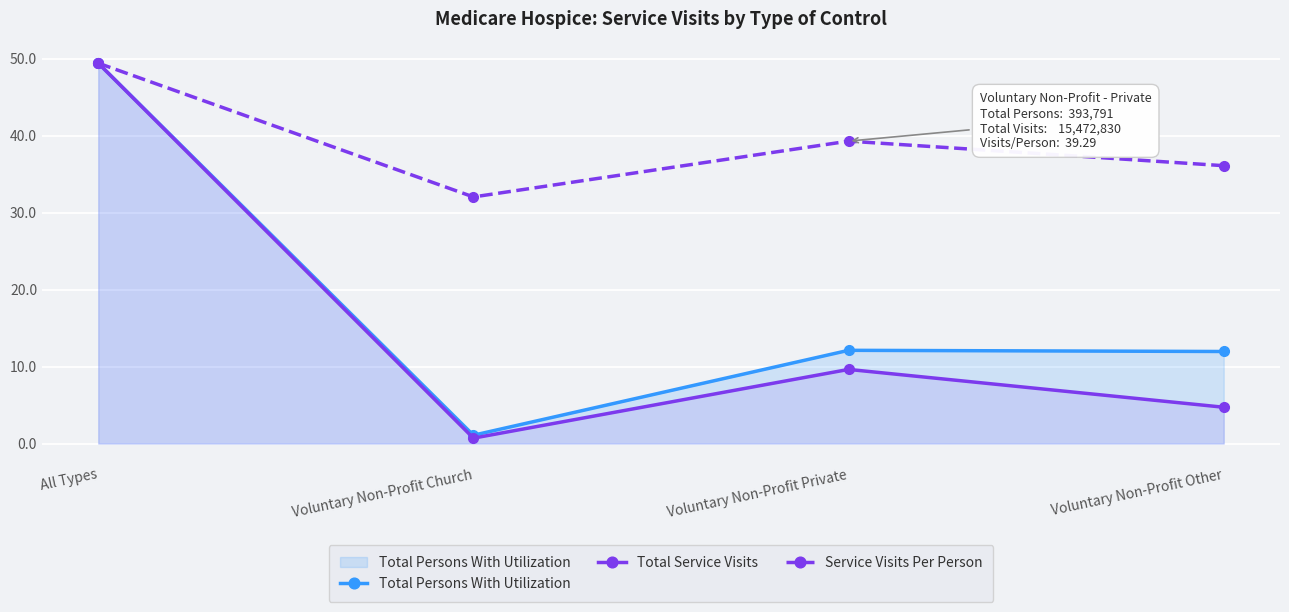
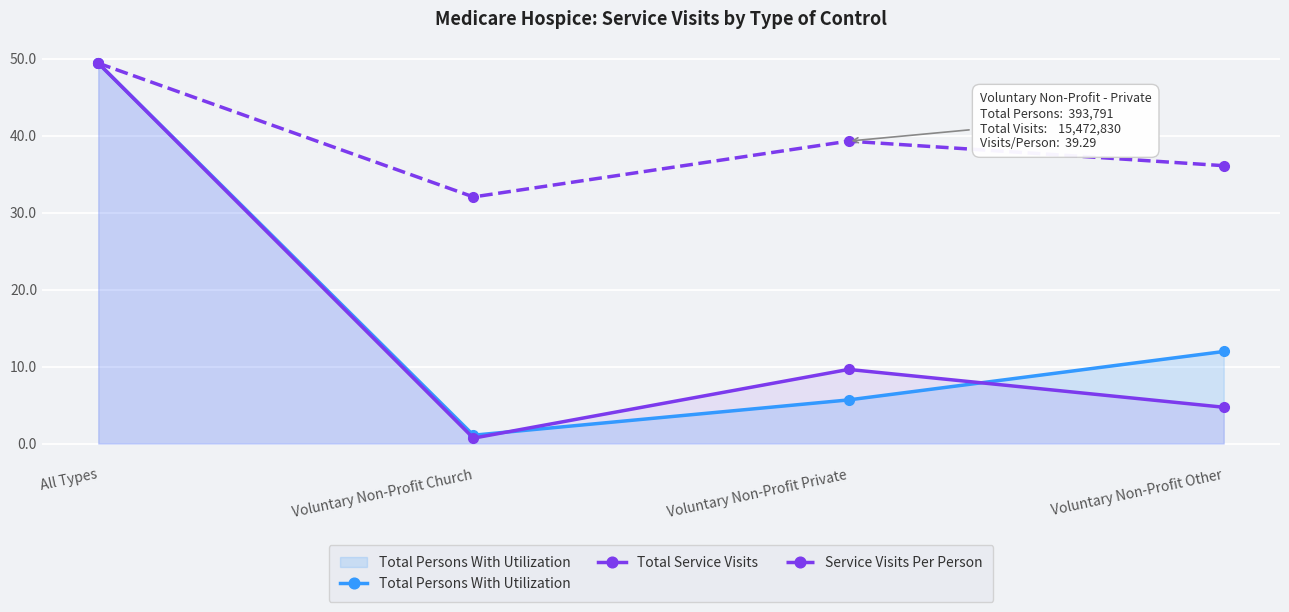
  {
    "Total Persons With Utilization": {
      "Voluntary Non-Profit Church": 1,
-     "Voluntary Non-Profit Private": 12,
+     "Voluntary Non-Profit Private": 6,
      "Voluntary Non-Profit Other": 12
    }
  }
